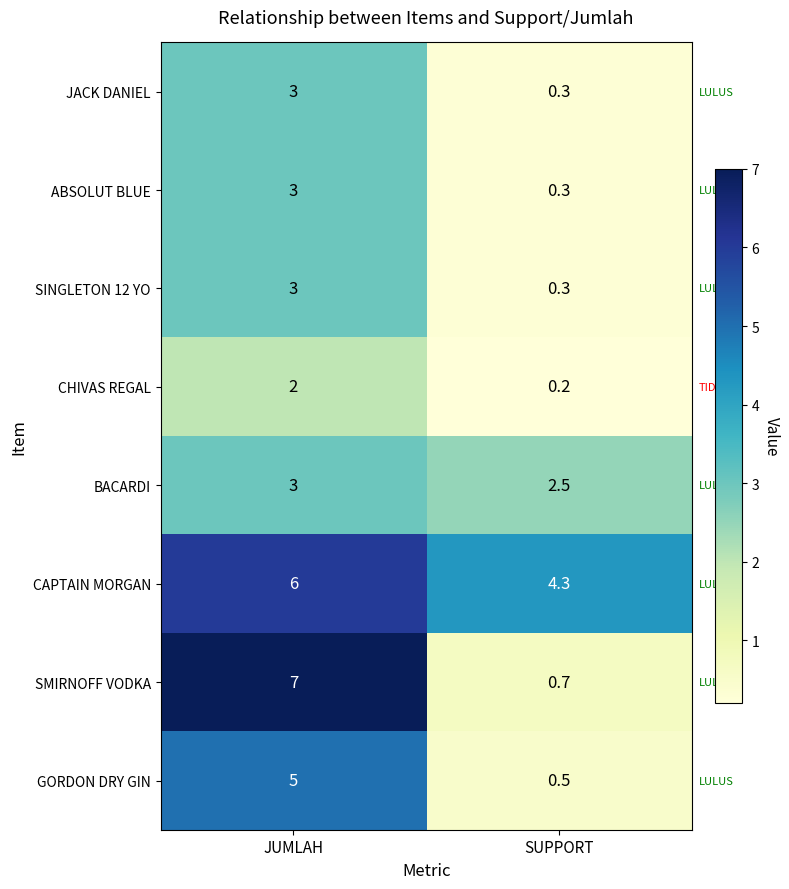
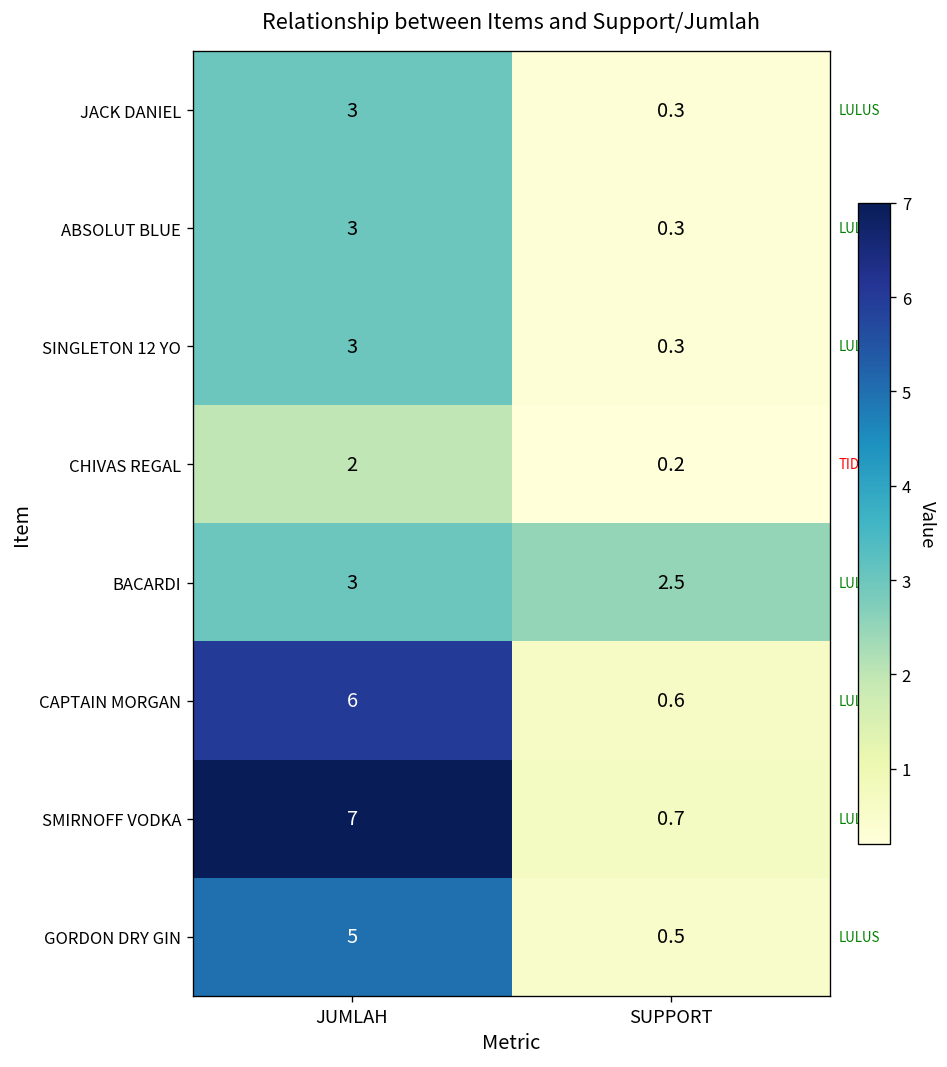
  {
    "JACK DANIEL": {
      "JUMLAH": 3,
      "SUPPORT": 0.3
    },
    "ABSOLUT BLUE": {
      "JUMLAH": 3,
      "SUPPORT": 0.3
    },
    "SINGLETON 12 YO": {
      "JUMLAH": 3,
      "SUPPORT": 0.3
    },
    "CHIVAS REGAL": {
      "JUMLAH": 2,
      "SUPPORT": 0.2
    },
    "BACARDI": {
      "JUMLAH": 3,
      "SUPPORT": 2.5
    },
    "CAPTAIN MORGAN": {
      "JUMLAH": 6,
-     "SUPPORT": 4.3
+     "SUPPORT": 0.6
    },
    "SMIRNOFF VODKA": {
      "JUMLAH": 7,
      "SUPPORT": 0.7
    },
    "GORDON DRY GIN": {
      "JUMLAH": 5,
      "SUPPORT": 0.5
    }
  }
